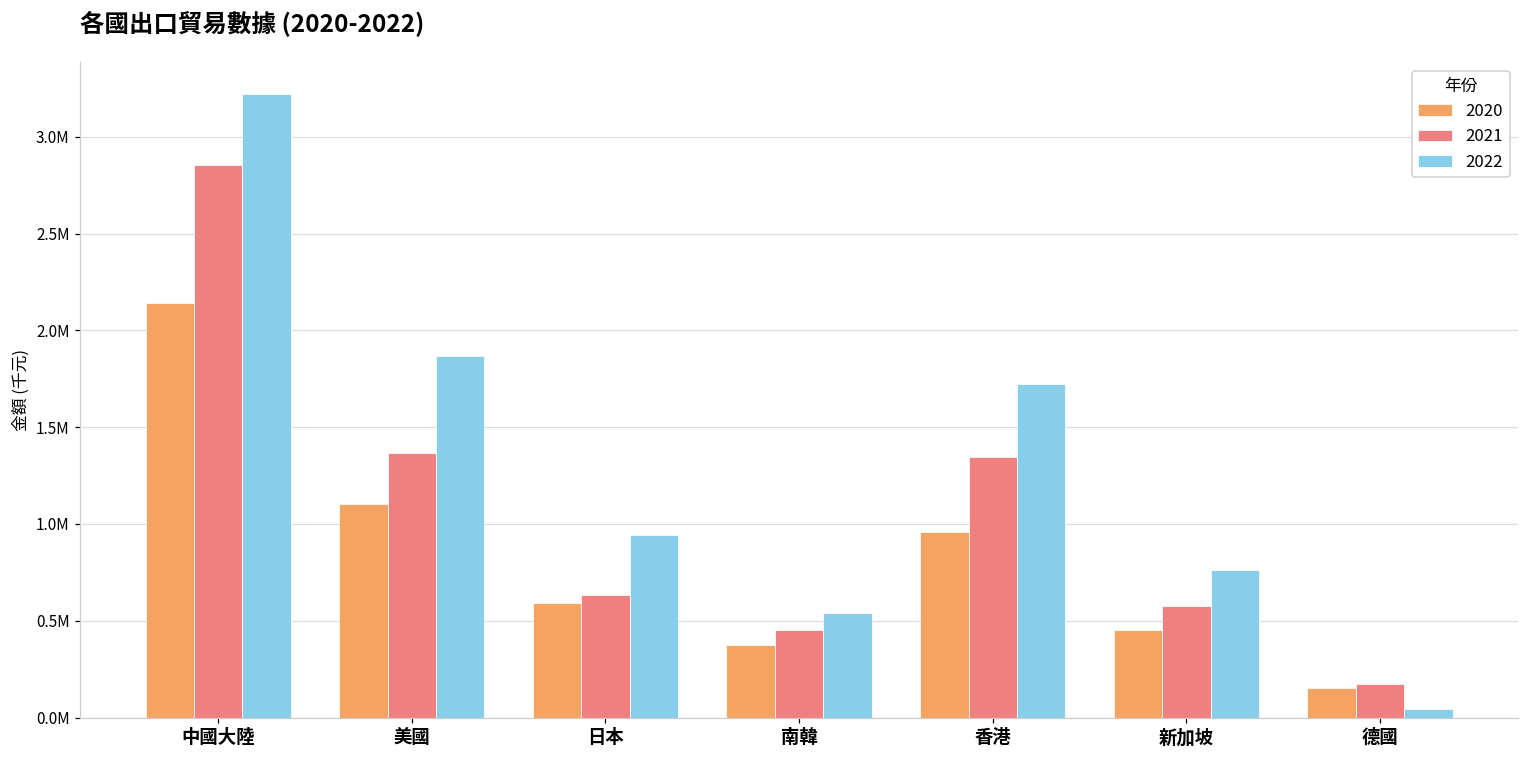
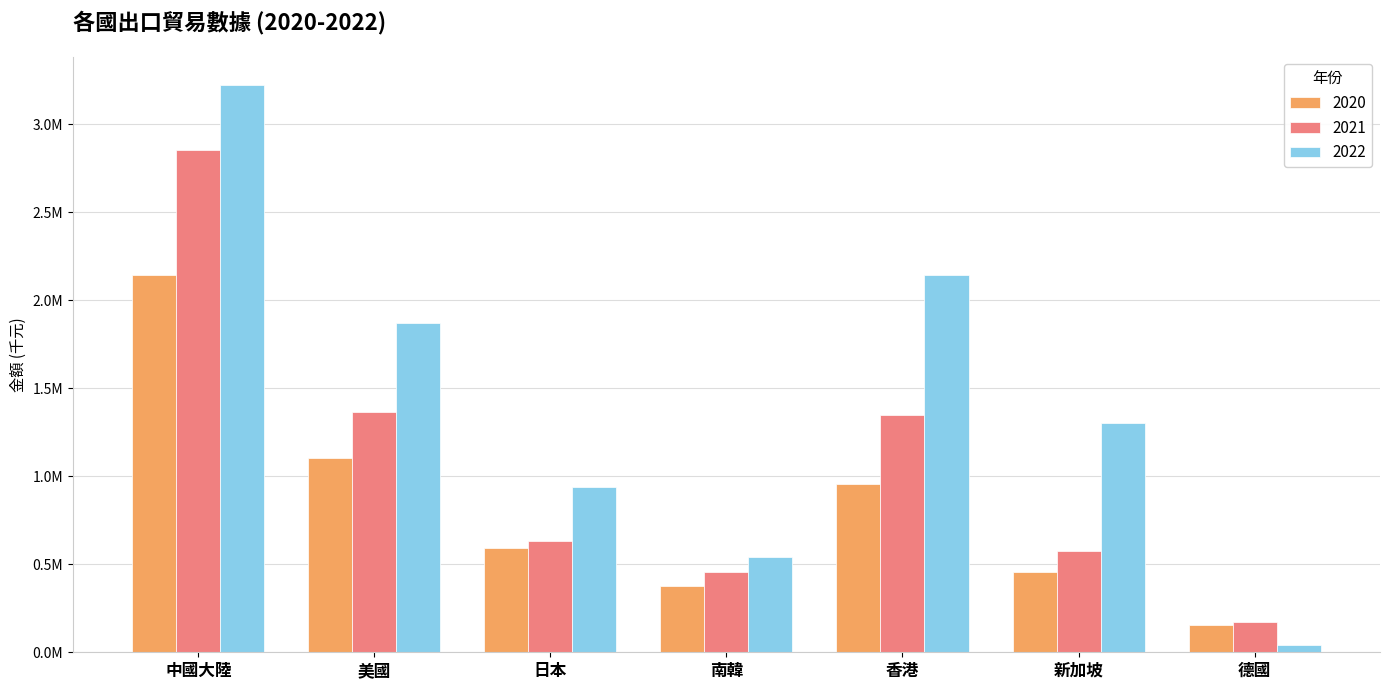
  {
    "2022": {
      "中國大陸": 3220000,
      "美國": 1870000,
      "日本": 940000,
      "南韓": 540000,
-     "香港": 1730000,
-     "新加坡": 760000,
+     "香港": 2140000,
+     "新加坡": 1300000,
      "德國": 40000
    }
  }
